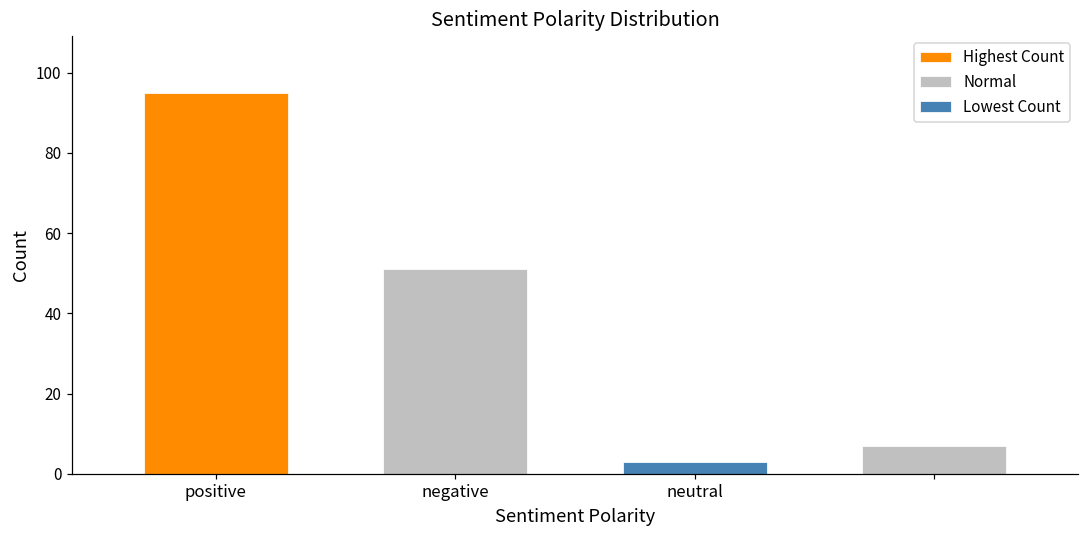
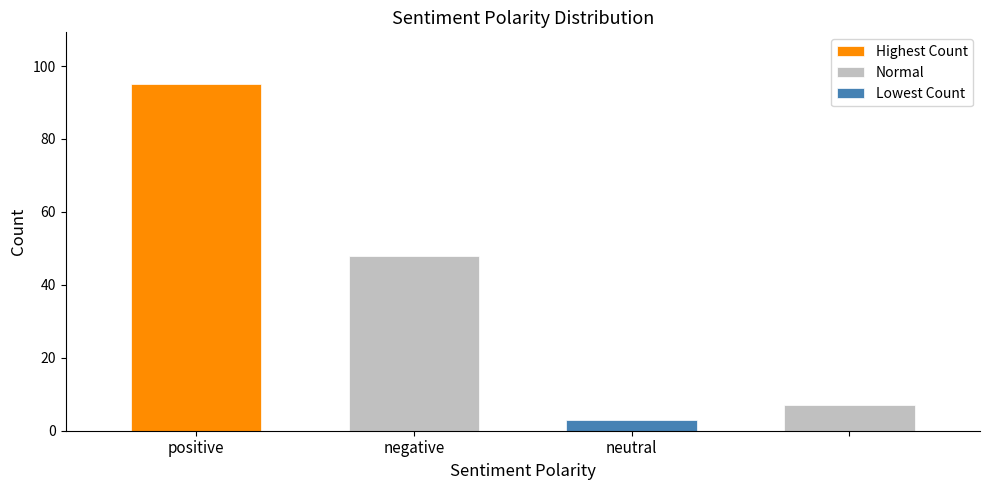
  {
    "positive": 95,
-   "negative": 51,
+   "negative": 48,
    "neutral": 3
  }
